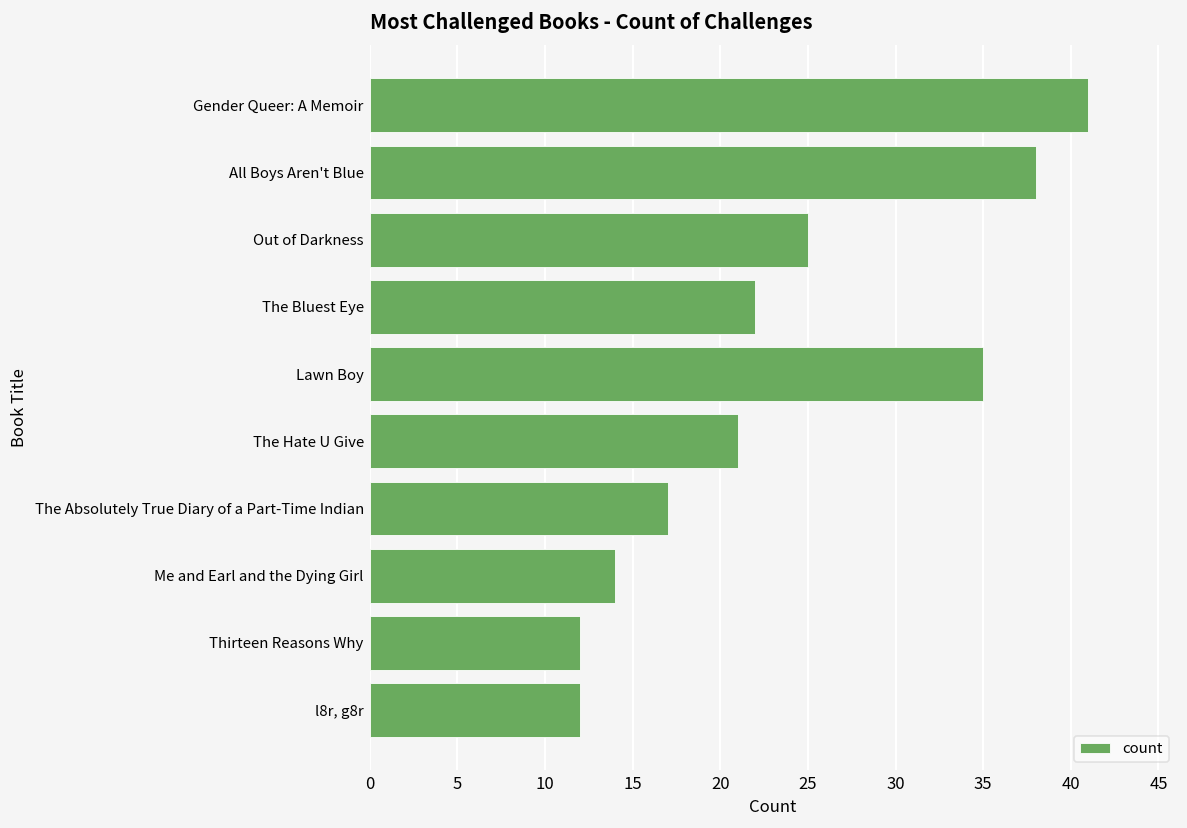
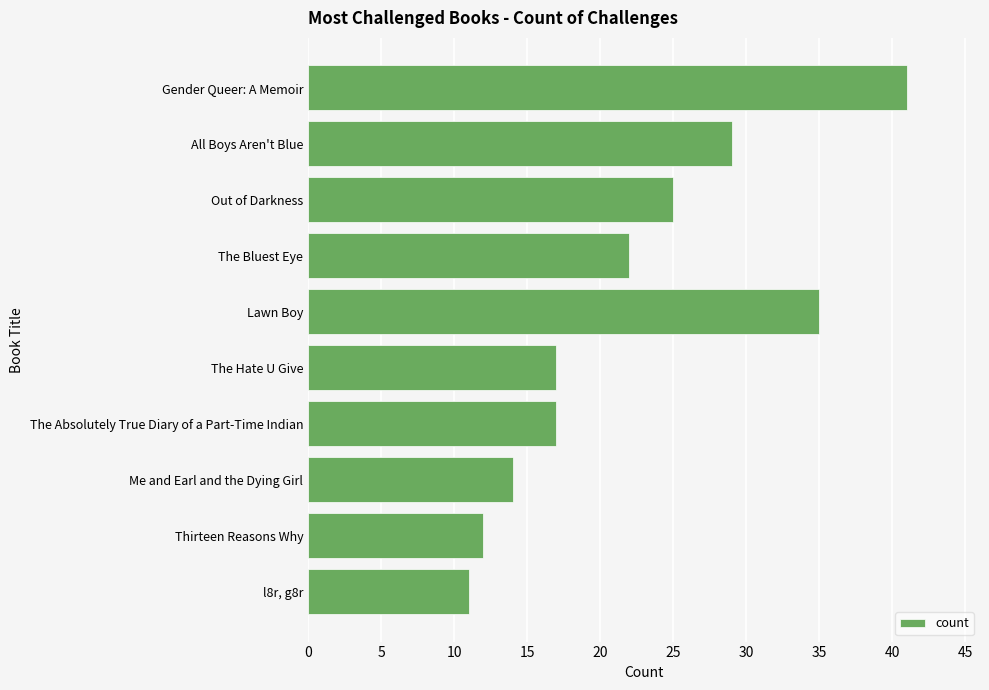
  {
    "Gender Queer: A Memoir": 41,
-   "All Boys Aren't Blue": 38,
+   "All Boys Aren't Blue": 29,
    "Out of Darkness": 25,
    "The Bluest Eye": 22,
    "Lawn Boy": 35,
-   "The Hate U Give": 21,
+   "The Hate U Give": 17,
    "The Absolutely True Diary of a Part-Time Indian": 17,
    "Me and Earl and the Dying Girl": 14,
    "Thirteen Reasons Why": 12,
-   "l8r, g8r": 12
+   "l8r, g8r": 11
  }
